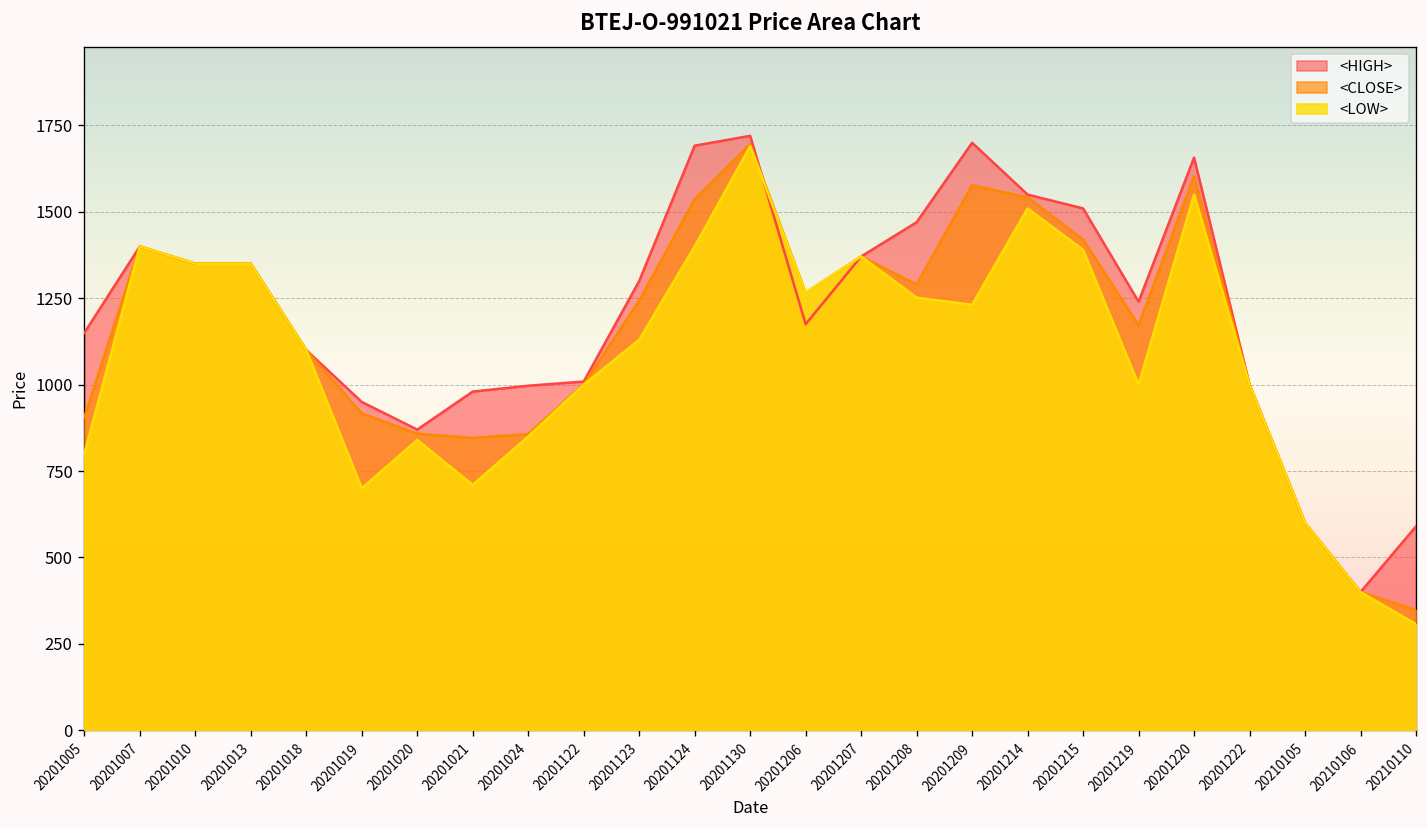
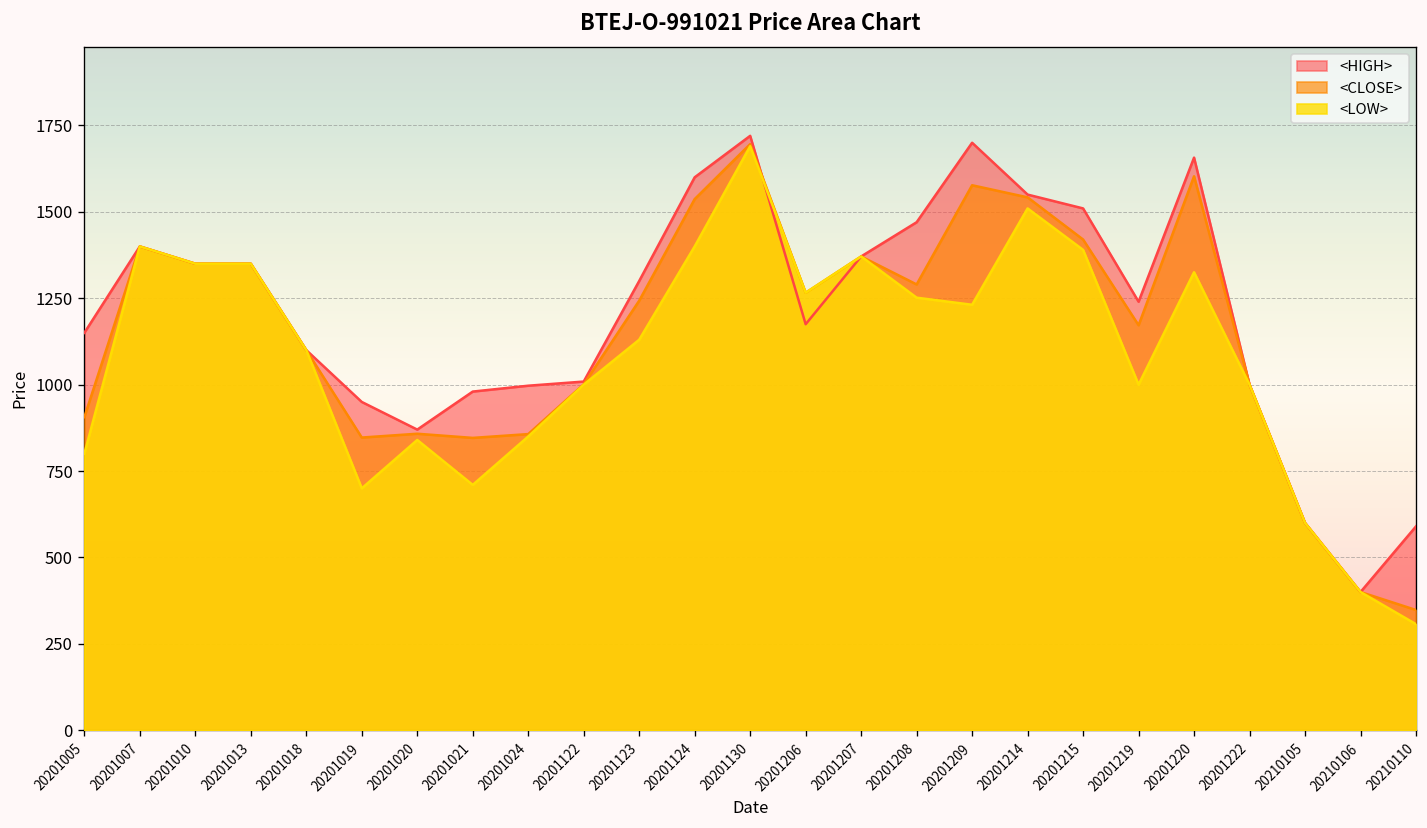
  {
    "<HIGH>": {
      "20201005": 1150,
      "20201019": 950,
      "20201020": 870,
      "20201021": 980,
      "20201024": 1000,
      "20201123": 1300,
-     "20201124": 1690,
+     "20201124": 1600,
      "20201130": 1720,
      "20201206": 1170,
      "20201208": 1470,
      "20201209": 1700,
      "20201215": 1510,
      "20201219": 1240,
      "20201220": 1660,
      "20210110": 590
    },
    "<CLOSE>": {
      "20201005": 910,
-     "20201019": 920,
+     "20201019": 850,
      "20201020": 860,
      "20201021": 850,
      "20201123": 1240,
      "20201124": 1540,
      "20201208": 1290,
      "20201209": 1580,
      "20201215": 1420,
      "20201219": 1170,
      "20201220": 1600,
      "20210110": 350
    },
    "<LOW>": {
      "20201005": 800,
      "20201019": 700,
      "20201020": 840,
      "20201021": 710,
      "20201123": 1130,
      "20201124": 1400,
      "20201208": 1250,
      "20201209": 1230,
      "20201214": 1510,
      "20201215": 1390,
      "20201219": 1000,
-     "20201220": 1550,
+     "20201220": 1330,
      "20210110": 310
    }
  }
